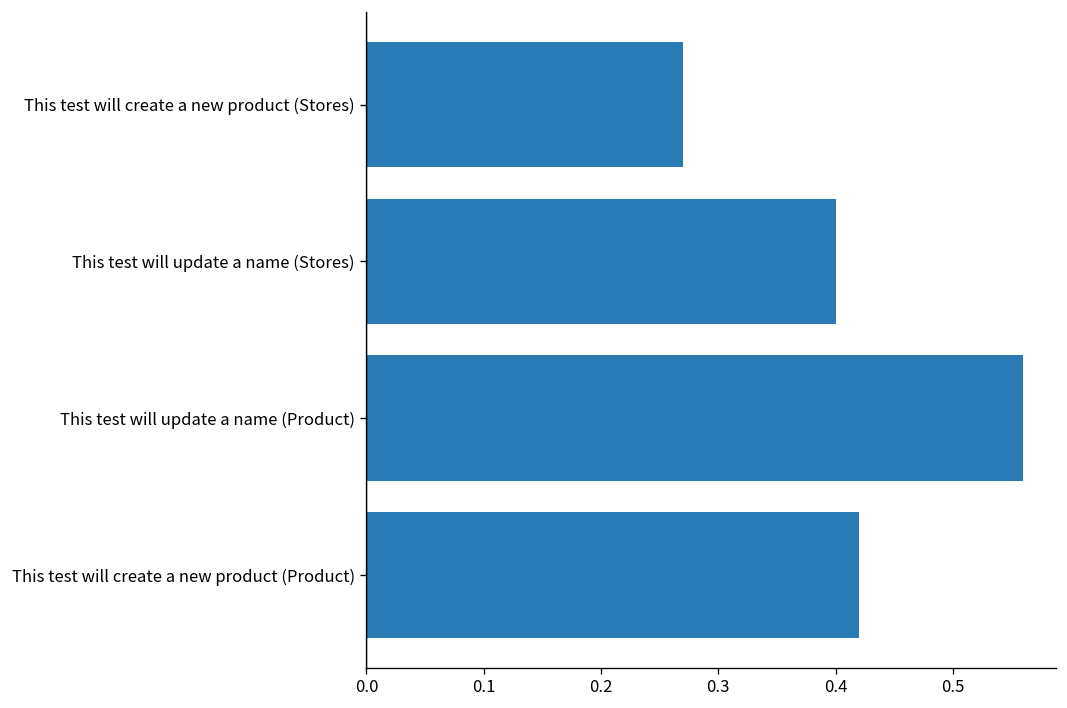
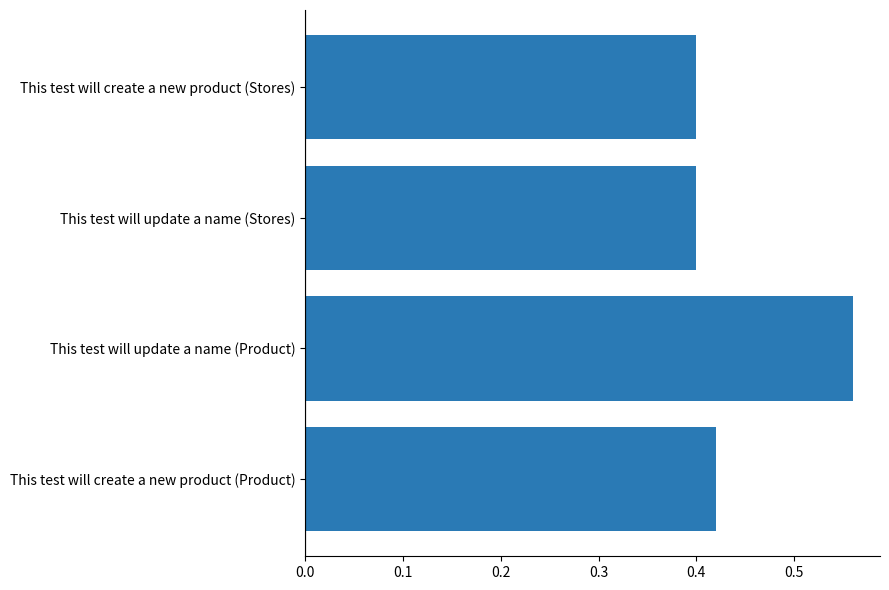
  {
-   "This test will create a new product (Stores)": 0.27,
+   "This test will create a new product (Stores)": 0.40,
    "This test will update a name (Stores)": 0.40,
    "This test will update a name (Product)": 0.56,
    "This test will create a new product (Product)": 0.42
  }
